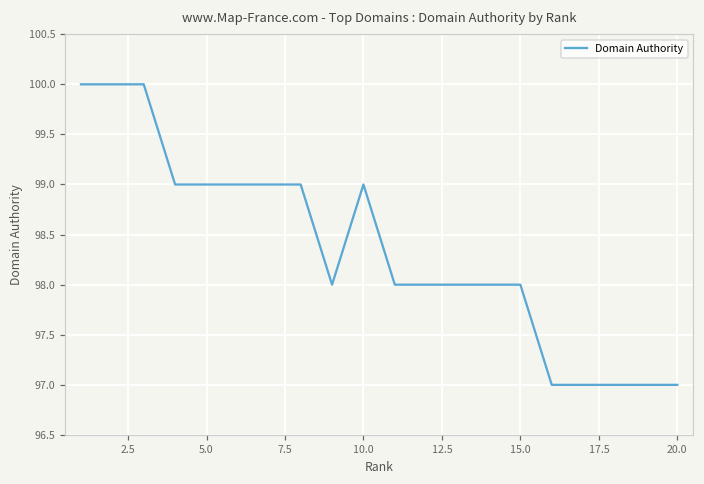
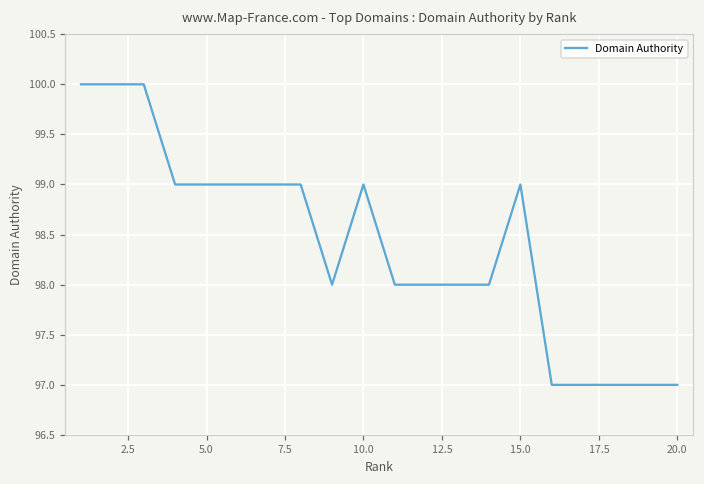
  {
    "5.0": 99,
    "10.0": 99,
-   "15.0": 98,
+   "15.0": 99,
    "20.0": 97
  }
